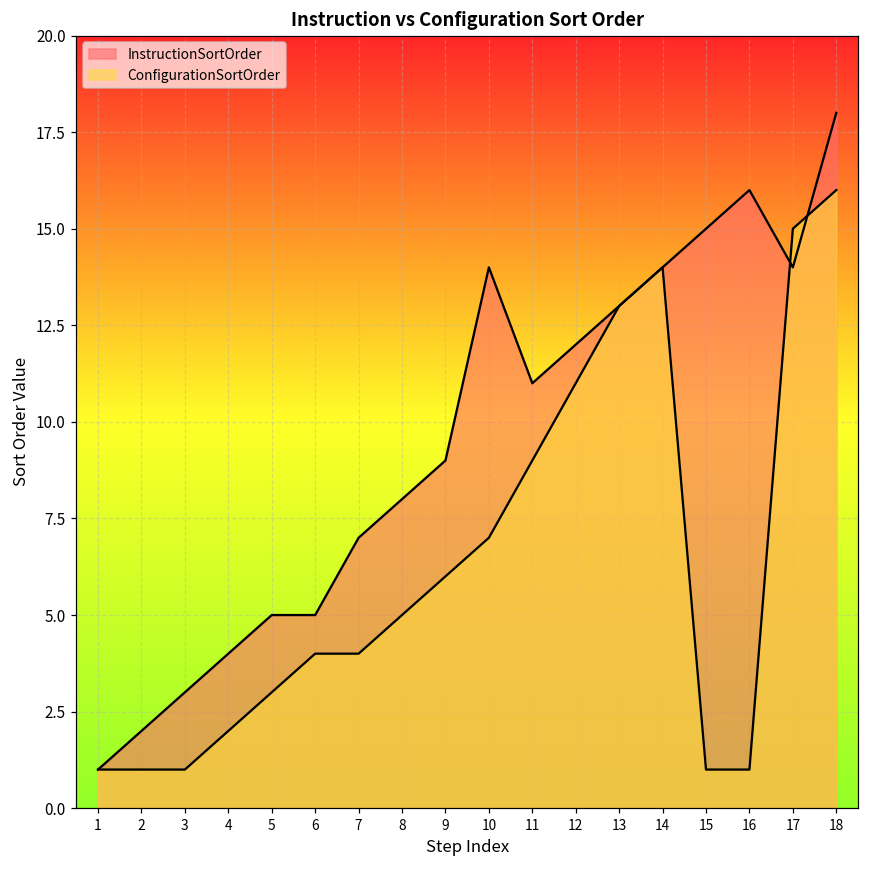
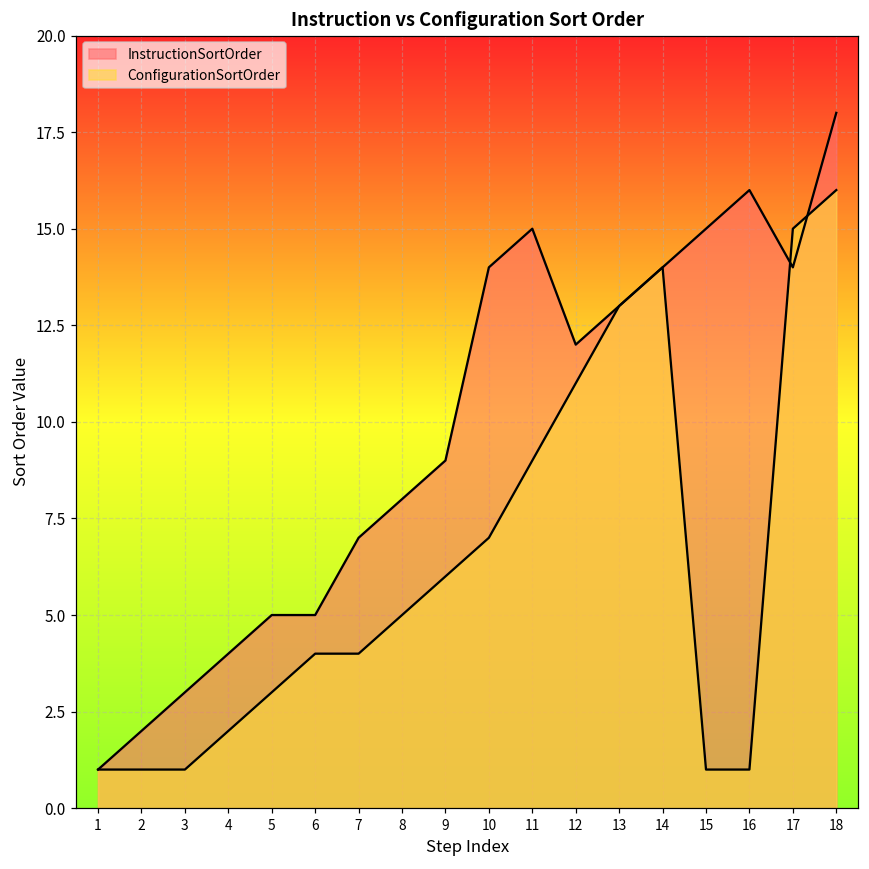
  {
    "InstructionSortOrder": {
      "2": 2,
      "3": 3,
      "4": 4,
      "5": 5,
      "6": 5,
      "7": 7,
      "8": 8,
      "9": 9,
      "10": 14,
-     "11": 11,
+     "11": 15,
      "12": 12,
      "15": 15,
      "16": 16,
      "17": 14,
      "18": 18
    },
    "ConfigurationSortOrder": {
      "2": 1,
      "3": 1,
      "4": 2,
      "5": 3,
      "6": 4,
      "7": 4,
      "8": 5,
      "9": 6,
      "10": 7,
      "11": 9,
      "12": 11,
      "15": 1,
      "16": 1,
      "17": 15,
      "18": 16
    }
  }
